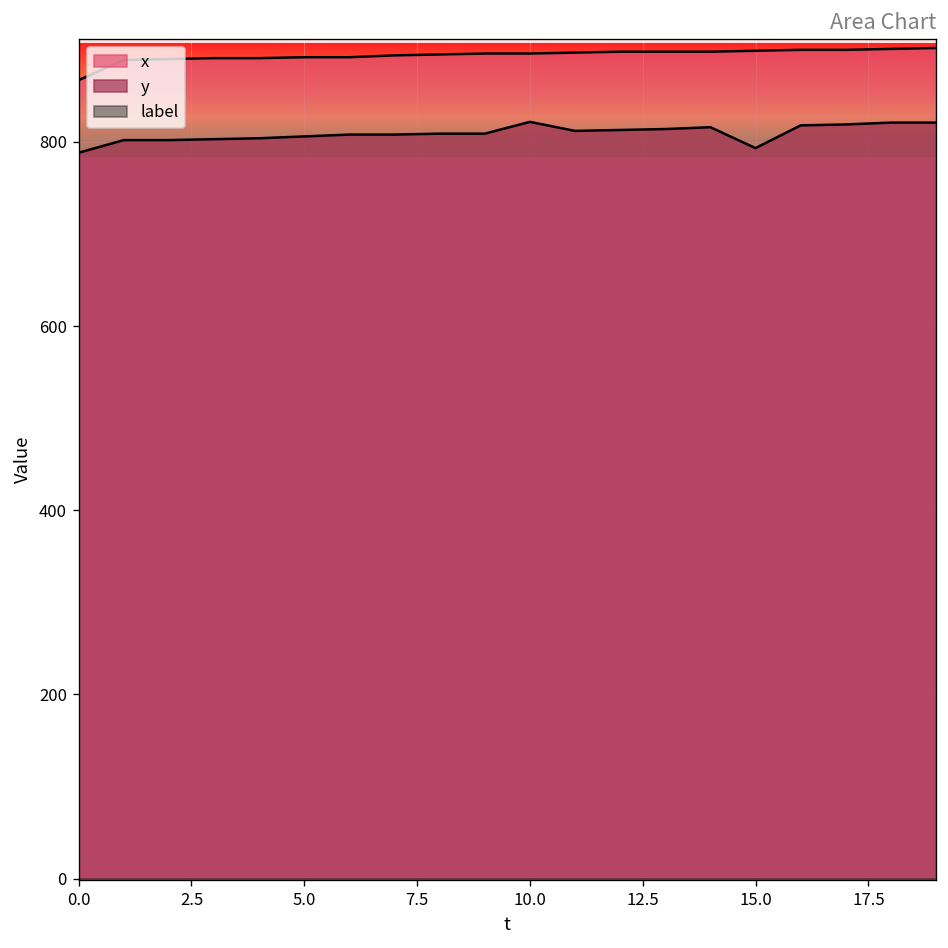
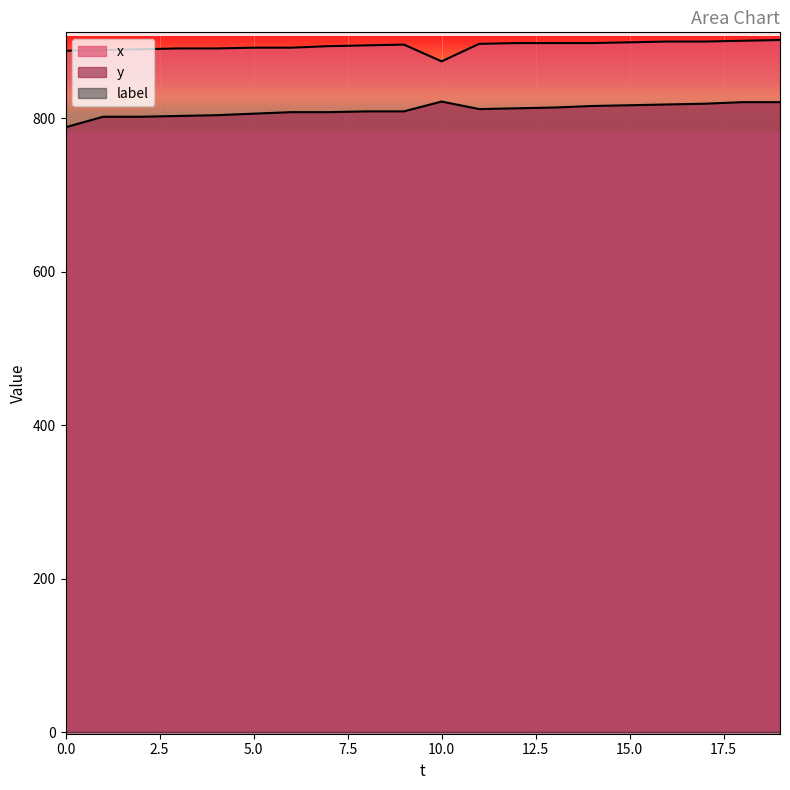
  {
    "x": {
-     "0.0": 870,
+     "0.0": 890,
      "5.0": 890,
-     "10.0": 900,
+     "10.0": 870,
      "15.0": 900
    },
    "y": {
      "0.0": 790,
      "5.0": 810,
      "10.0": 820,
-     "15.0": 790
+     "15.0": 820
    },
    "label": {
      "0.0": 0,
      "5.0": 0,
      "10.0": 0,
      "15.0": 0
    }
  }
